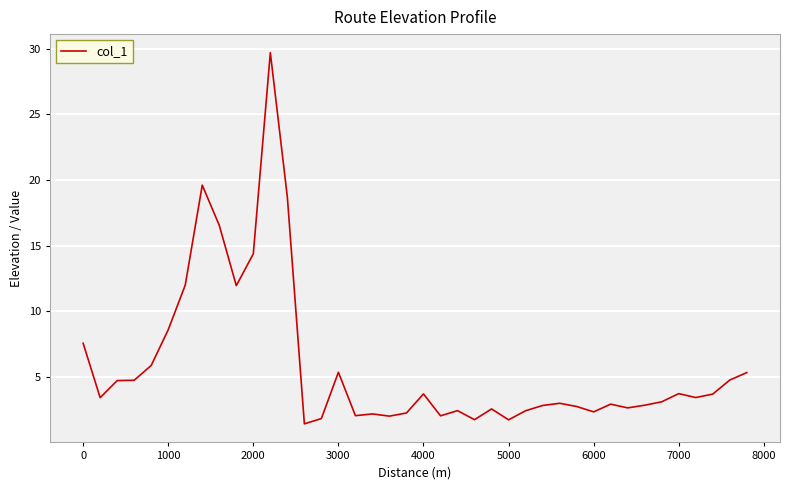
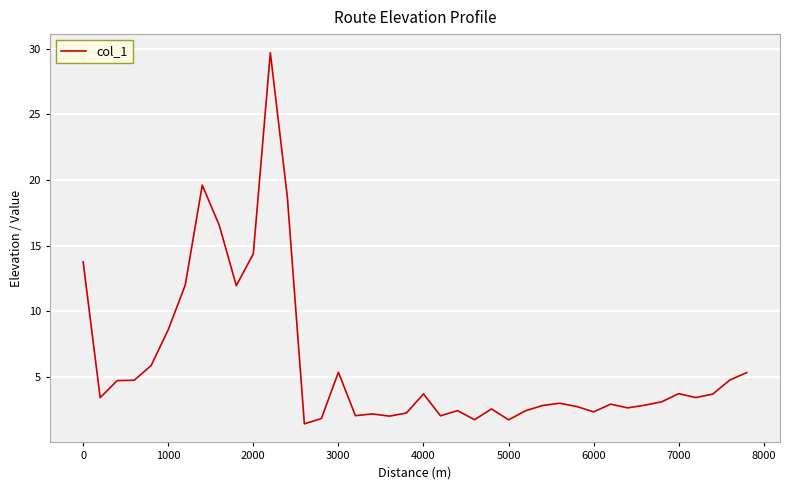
  {
-   "0": 7.6,
+   "0": 13.8,
    "1000": 8.6,
    "2000": 14.4,
    "3000": 5.4,
    "4000": 3.7,
    "5000": 1.7,
    "6000": 2.3,
    "7000": 3.7
  }
